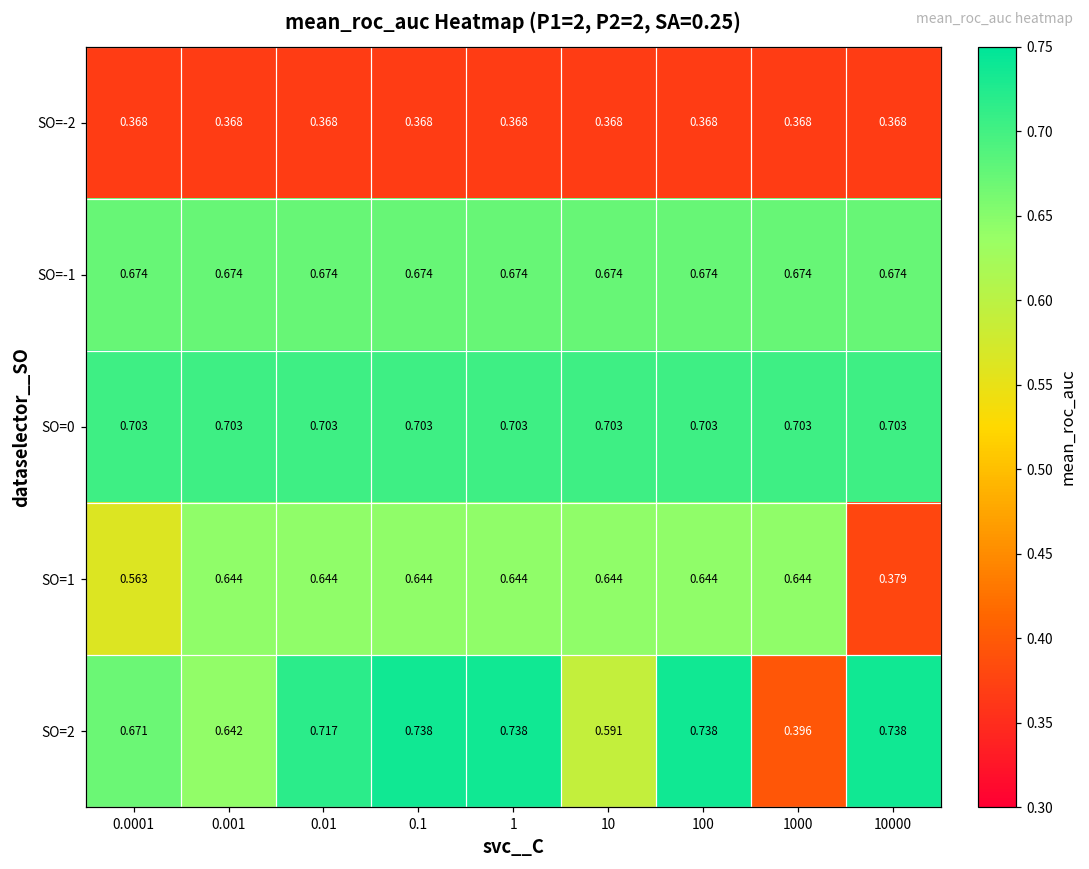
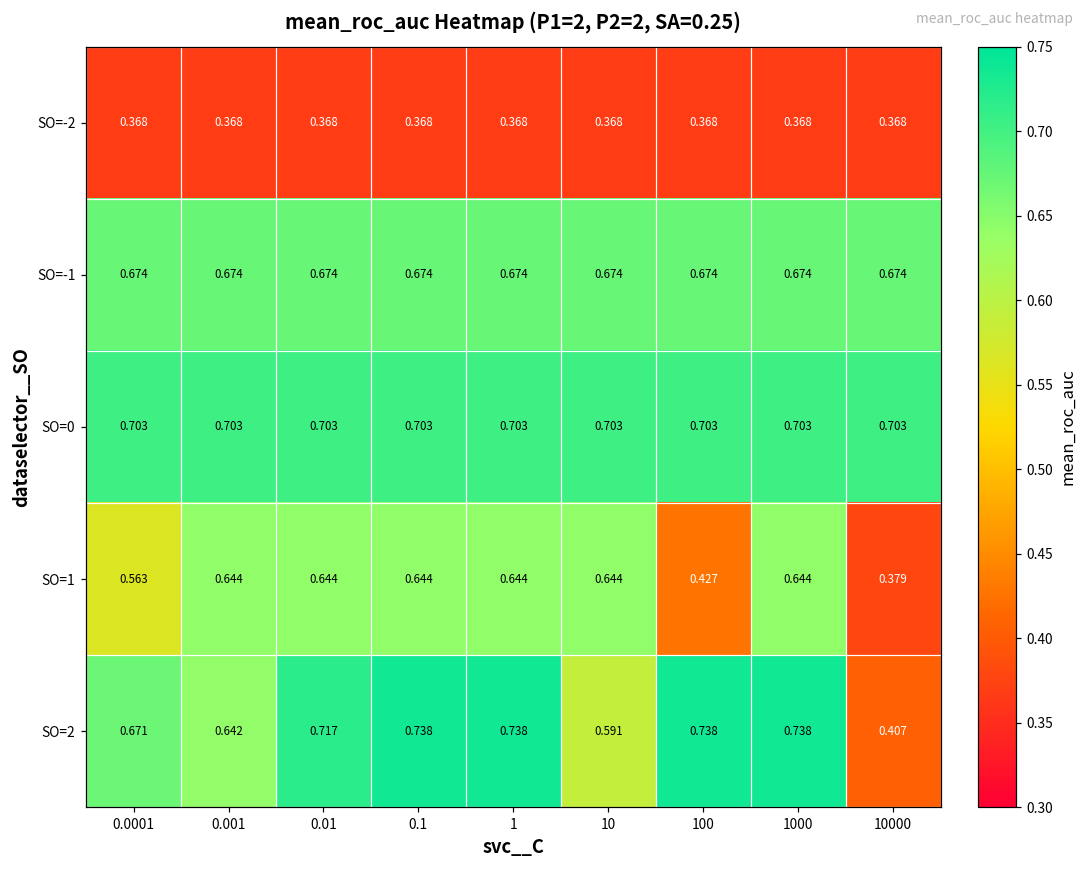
  {
    "SO=-2": {
      "0.0001": 0.368,
      "0.001": 0.368,
      "0.01": 0.368,
      "0.1": 0.368,
      "1": 0.368,
      "10": 0.368,
      "100": 0.368,
      "1000": 0.368,
      "10000": 0.368
    },
    "SO=-1": {
      "0.0001": 0.674,
      "0.001": 0.674,
      "0.01": 0.674,
      "0.1": 0.674,
      "1": 0.674,
      "10": 0.674,
      "100": 0.674,
      "1000": 0.674,
      "10000": 0.674
    },
    "SO=0": {
      "0.0001": 0.703,
      "0.001": 0.703,
      "0.01": 0.703,
      "0.1": 0.703,
      "1": 0.703,
      "10": 0.703,
      "100": 0.703,
      "1000": 0.703,
      "10000": 0.703
    },
    "SO=1": {
      "0.0001": 0.563,
      "0.001": 0.644,
      "0.01": 0.644,
      "0.1": 0.644,
      "1": 0.644,
      "10": 0.644,
-     "100": 0.644,
+     "100": 0.427,
      "1000": 0.644,
      "10000": 0.379
    },
    "SO=2": {
      "0.0001": 0.671,
      "0.001": 0.642,
      "0.01": 0.717,
      "0.1": 0.738,
      "1": 0.738,
      "10": 0.591,
      "100": 0.738,
-     "1000": 0.396,
-     "10000": 0.738
+     "1000": 0.738,
+     "10000": 0.407
    }
  }
